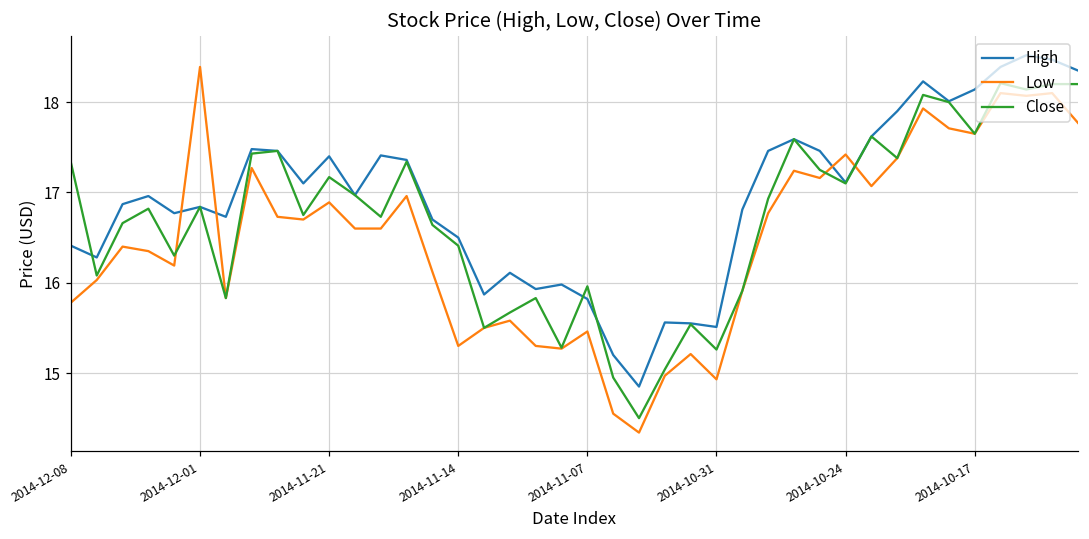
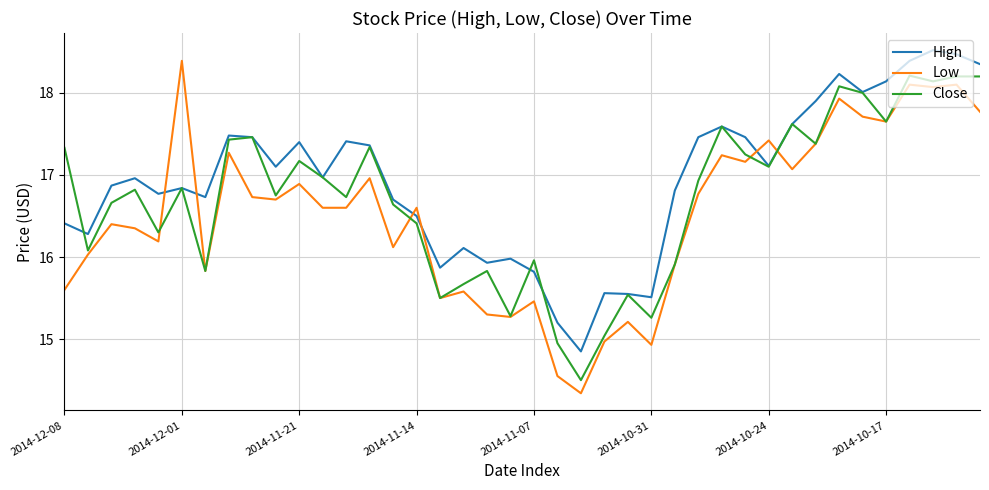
  {
    "High": {
      "2014-12-08": 16.4,
      "2014-11-21": 17.4,
      "2014-11-14": 16.5,
      "2014-11-07": 15.8,
      "2014-10-31": 15.5,
      "2014-10-17": 18.1
    },
    "Low": {
-     "2014-12-08": 15.8,
+     "2014-12-08": 15.6,
      "2014-12-01": 18.4,
      "2014-11-21": 16.9,
-     "2014-11-14": 15.3,
+     "2014-11-14": 16.6,
      "2014-11-07": 15.5,
      "2014-10-31": 14.9,
      "2014-10-24": 17.4
    },
    "Close": {
      "2014-12-08": 17.3,
      "2014-11-21": 17.2,
      "2014-11-14": 16.4,
      "2014-11-07": 16.0,
      "2014-10-31": 15.3
    }
  }
